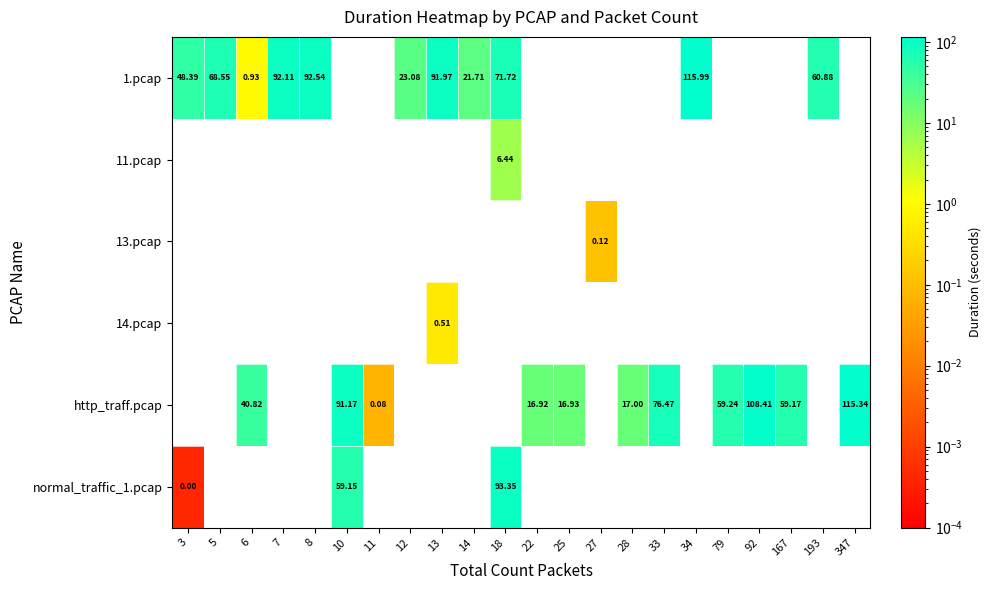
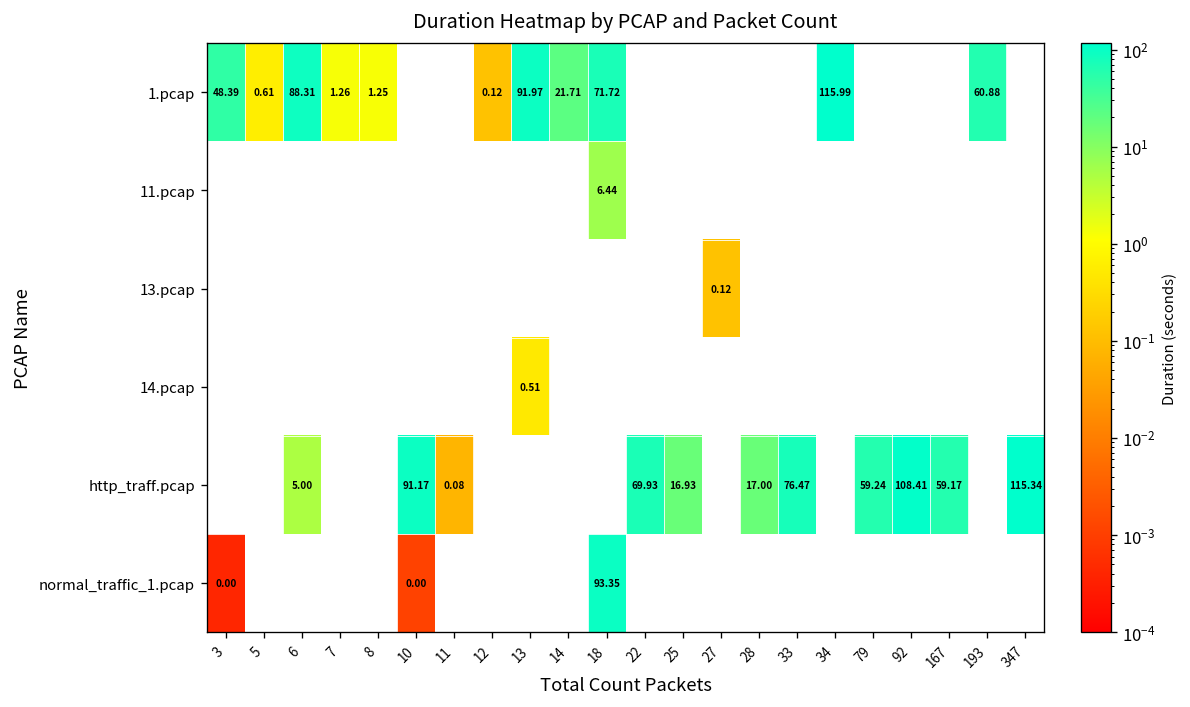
  {
    "1.pcap": {
      "3": 48.39,
-     "5": 68.55,
-     "6": 0.93,
-     "7": 92.11,
-     "8": 92.54,
-     "12": 23.08,
+     "5": 0.61,
+     "6": 88.31,
+     "7": 1.26,
+     "8": 1.25,
+     "12": 0.12,
      "13": 91.97,
      "14": 21.71,
      "18": 71.72,
      "34": 115.99,
      "193": 60.88
    },
    "11.pcap": {
      "18": 6.44
    },
    "13.pcap": {
      "27": 0.12
    },
    "14.pcap": {
      "13": 0.51
    },
    "http_traff.pcap": {
-     "6": 40.82,
+     "6": 5.00,
      "10": 91.17,
      "11": 0.08,
-     "22": 16.92,
+     "22": 69.93,
      "25": 16.93,
      "28": 17.00,
      "33": 76.47,
      "79": 59.24,
      "92": 108.41,
      "167": 59.17,
      "347": 115.34
    },
    "normal_traffic_1.pcap": {
      "3": 0.00,
-     "10": 59.15,
+     "10": 0.00,
      "18": 93.35
    }
  }
